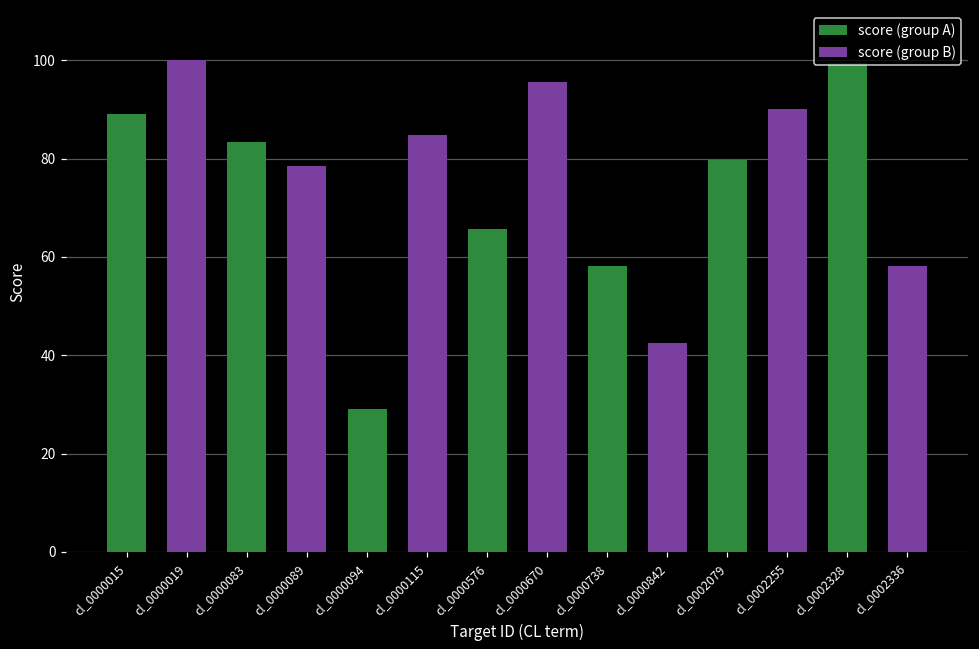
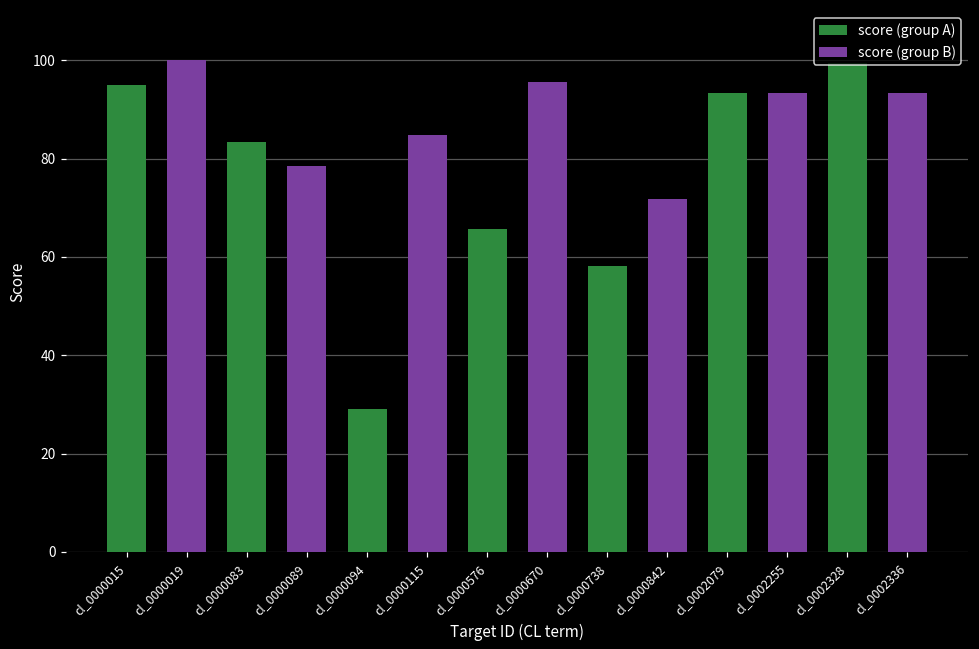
  {
-   "cl_0000015": 89,
+   "cl_0000015": 95,
    "cl_0000019": 100,
    "cl_0000083": 83,
    "cl_0000089": 78,
    "cl_0000094": 29,
    "cl_0000115": 85,
    "cl_0000576": 66,
    "cl_0000670": 95,
    "cl_0000738": 58,
-   "cl_0000842": 43,
-   "cl_0002079": 80,
-   "cl_0002255": 90,
-   "cl_0002336": 58
+   "cl_0000842": 72,
+   "cl_0002079": 93,
+   "cl_0002255": 93,
+   "cl_0002336": 93
  }
